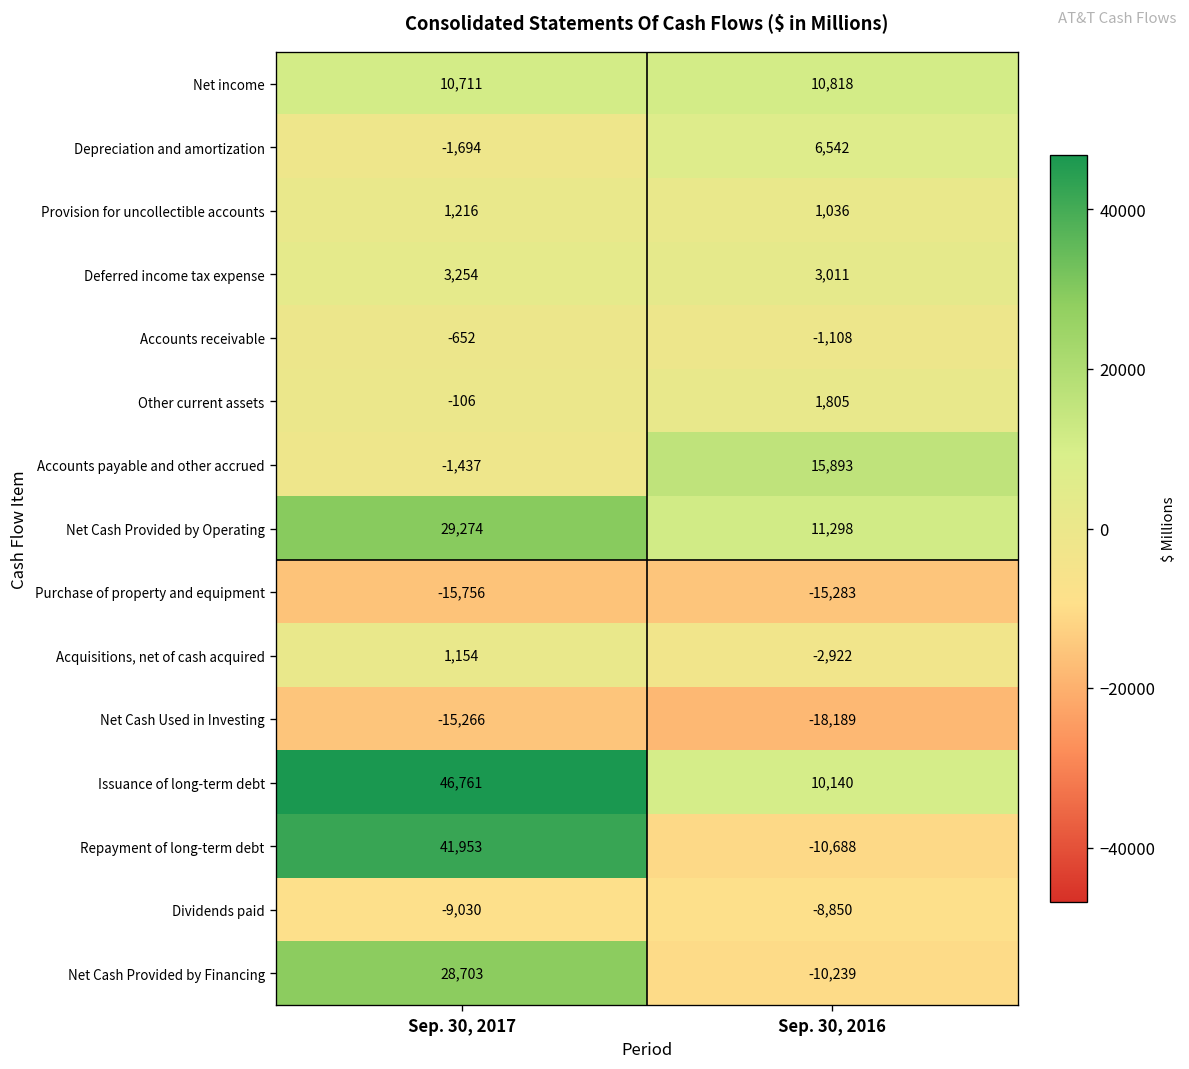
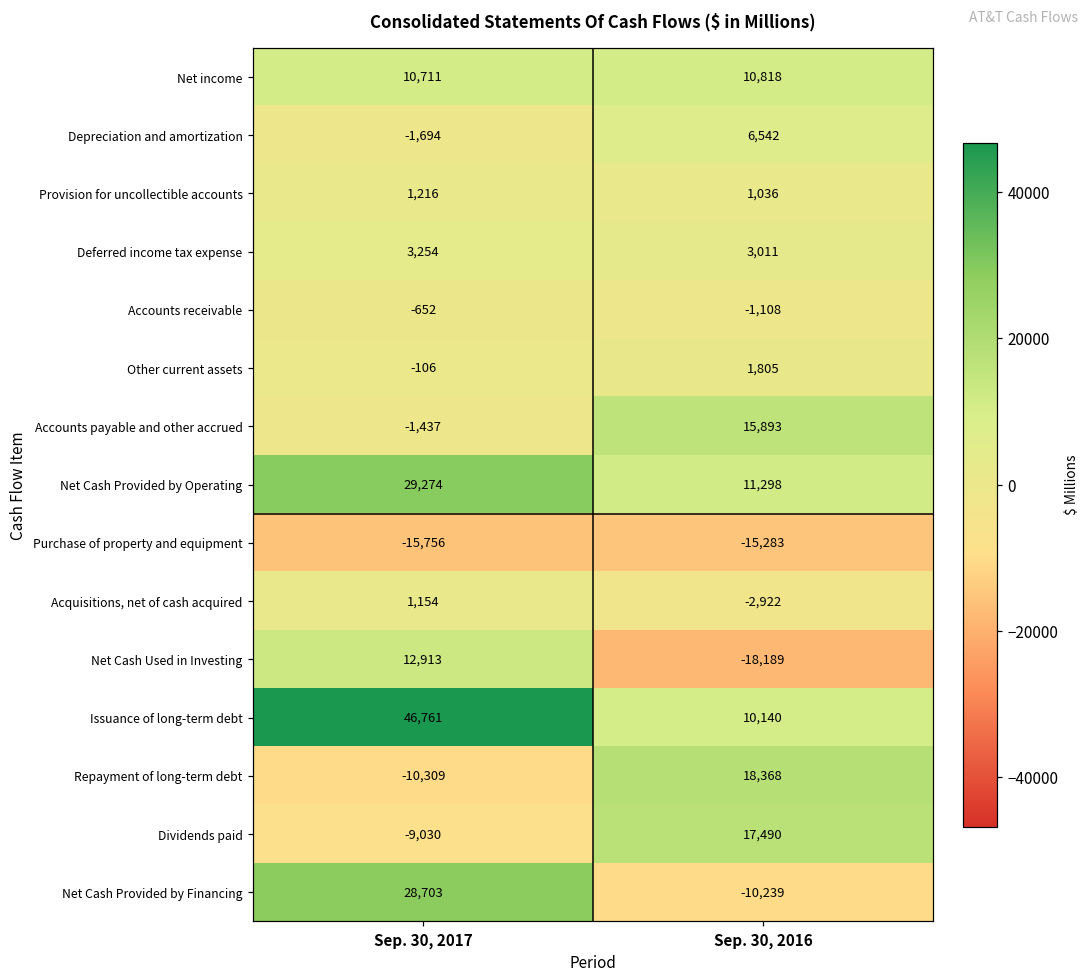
  {
    "Net income": {
      "Sep. 30, 2017": "10,711",
      "Sep. 30, 2016": "10,818"
    },
    "Depreciation and amortization": {
      "Sep. 30, 2017": "-1,694",
      "Sep. 30, 2016": "6,542"
    },
    "Provision for uncollectible accounts": {
      "Sep. 30, 2017": "1,216",
      "Sep. 30, 2016": "1,036"
    },
    "Deferred income tax expense": {
      "Sep. 30, 2017": "3,254",
      "Sep. 30, 2016": "3,011"
    },
    "Accounts receivable": {
      "Sep. 30, 2017": "-652",
      "Sep. 30, 2016": "-1,108"
    },
    "Other current assets": {
      "Sep. 30, 2017": "-106",
      "Sep. 30, 2016": "1,805"
    },
    "Accounts payable and other accrued": {
      "Sep. 30, 2017": "-1,437",
      "Sep. 30, 2016": "15,893"
    },
    "Net Cash Provided by Operating": {
      "Sep. 30, 2017": "29,274",
      "Sep. 30, 2016": "11,298"
    },
    "Purchase of property and equipment": {
      "Sep. 30, 2017": "-15,756",
      "Sep. 30, 2016": "-15,283"
    },
    "Acquisitions, net of cash acquired": {
      "Sep. 30, 2017": "1,154",
      "Sep. 30, 2016": "-2,922"
    },
    "Net Cash Used in Investing": {
-     "Sep. 30, 2017": "-15,266",
+     "Sep. 30, 2017": "12,913",
      "Sep. 30, 2016": "-18,189"
    },
    "Issuance of long-term debt": {
      "Sep. 30, 2017": "46,761",
      "Sep. 30, 2016": "10,140"
    },
    "Repayment of long-term debt": {
-     "Sep. 30, 2017": "41,953",
-     "Sep. 30, 2016": "-10,688"
+     "Sep. 30, 2017": "-10,309",
+     "Sep. 30, 2016": "18,368"
    },
    "Dividends paid": {
      "Sep. 30, 2017": "-9,030",
-     "Sep. 30, 2016": "-8,850"
+     "Sep. 30, 2016": "17,490"
    },
    "Net Cash Provided by Financing": {
      "Sep. 30, 2017": "28,703",
      "Sep. 30, 2016": "-10,239"
    }
  }
